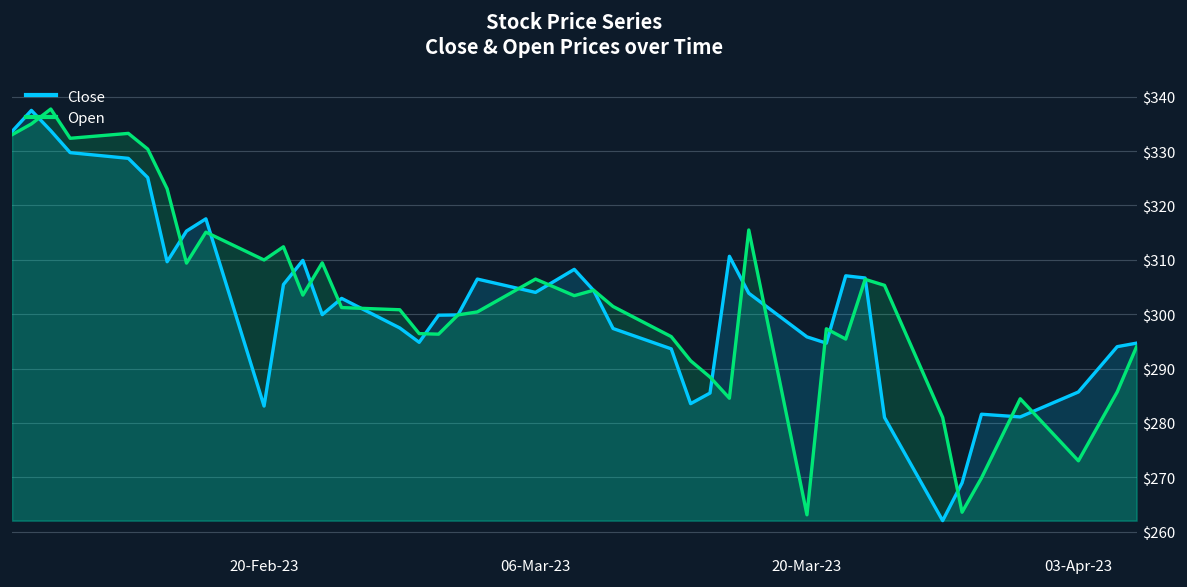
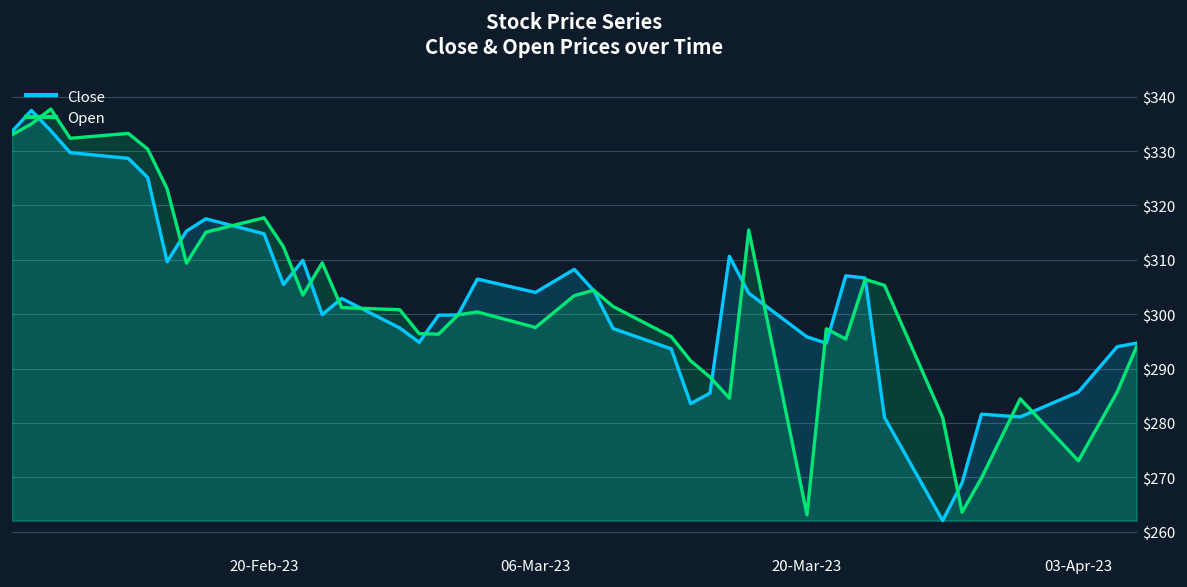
  {
    "Close": {
-     "20-Feb-23": "$283",
+     "20-Feb-23": "$315",
      "06-Mar-23": "$304",
      "20-Mar-23": "$296",
      "03-Apr-23": "$286"
    },
    "Open": {
-     "20-Feb-23": "$310",
-     "06-Mar-23": "$306",
+     "20-Feb-23": "$318",
+     "06-Mar-23": "$298",
      "20-Mar-23": "$263",
      "03-Apr-23": "$273"
    }
  }
